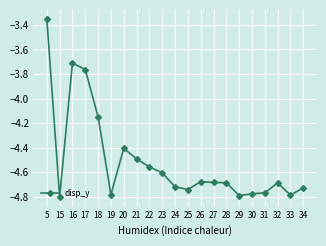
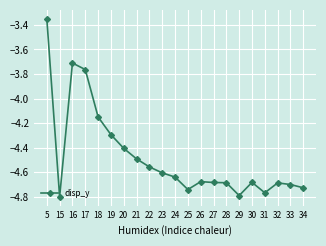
  {
    "5": -3.35,
    "16": -3.71,
    "17": -3.76,
    "18": -4.15,
-   "19": -4.78,
+   "19": -4.29,
    "20": -4.41,
    "21": -4.49,
    "22": -4.56,
    "23": -4.61,
-   "24": -4.72,
+   "24": -4.64,
    "25": -4.74,
    "26": -4.68,
    "27": -4.68,
    "28": -4.69,
    "29": -4.79,
-   "30": -4.78,
+   "30": -4.68,
    "31": -4.77,
    "32": -4.69,
-   "33": -4.79,
+   "33": -4.70,
    "34": -4.73
  }
